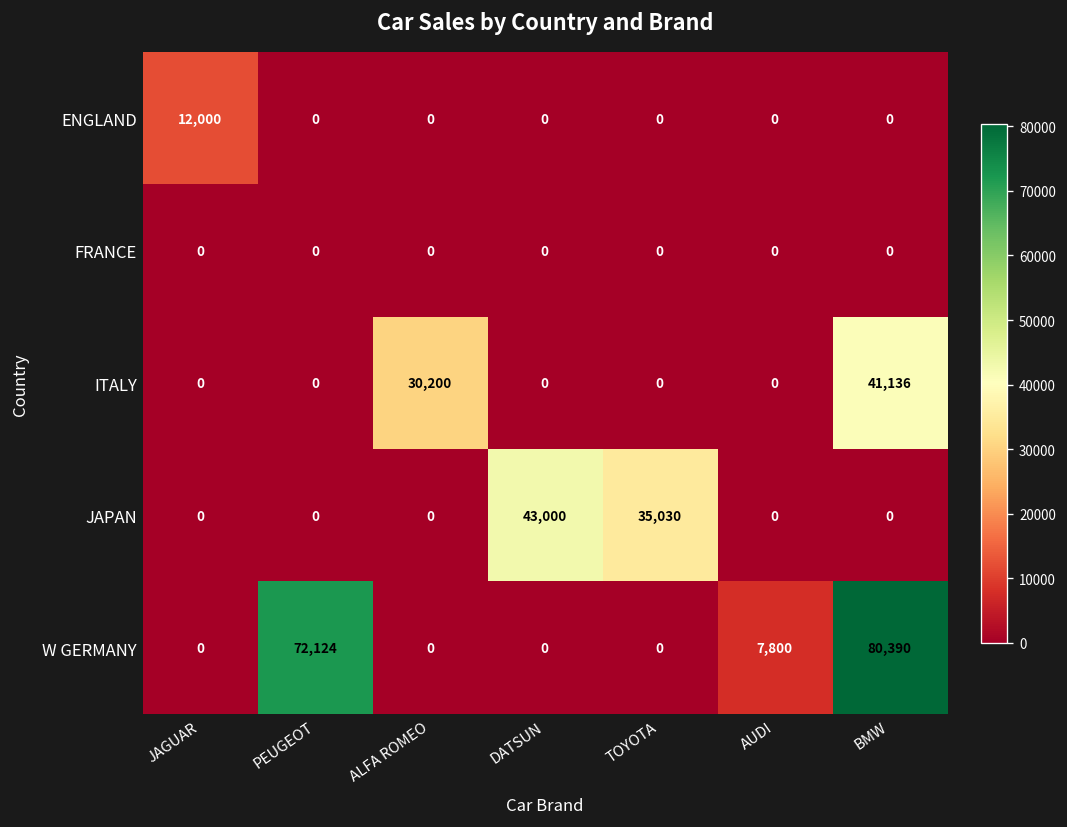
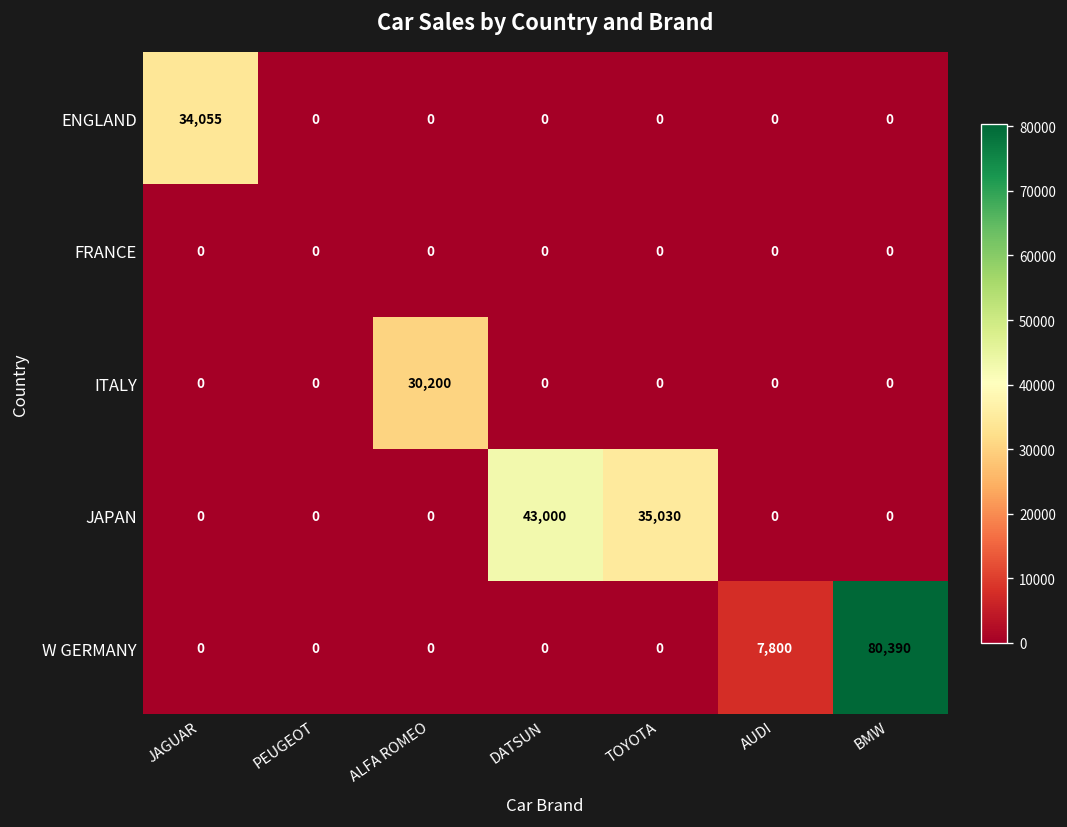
  {
    "ENGLAND": {
-     "JAGUAR": "12,000",
+     "JAGUAR": "34,055",
      "PEUGEOT": "0",
      "ALFA ROMEO": "0",
      "DATSUN": "0",
      "TOYOTA": "0",
      "AUDI": "0",
      "BMW": "0"
    },
    "FRANCE": {
      "JAGUAR": "0",
      "PEUGEOT": "0",
      "ALFA ROMEO": "0",
      "DATSUN": "0",
      "TOYOTA": "0",
      "AUDI": "0",
      "BMW": "0"
    },
    "ITALY": {
      "JAGUAR": "0",
      "PEUGEOT": "0",
      "ALFA ROMEO": "30,200",
      "DATSUN": "0",
      "TOYOTA": "0",
      "AUDI": "0",
-     "BMW": "41,136"
+     "BMW": "0"
    },
    "JAPAN": {
      "JAGUAR": "0",
      "PEUGEOT": "0",
      "ALFA ROMEO": "0",
      "DATSUN": "43,000",
      "TOYOTA": "35,030",
      "AUDI": "0",
      "BMW": "0"
    },
    "W GERMANY": {
      "JAGUAR": "0",
-     "PEUGEOT": "72,124",
+     "PEUGEOT": "0",
      "ALFA ROMEO": "0",
      "DATSUN": "0",
      "TOYOTA": "0",
      "AUDI": "7,800",
      "BMW": "80,390"
    }
  }
